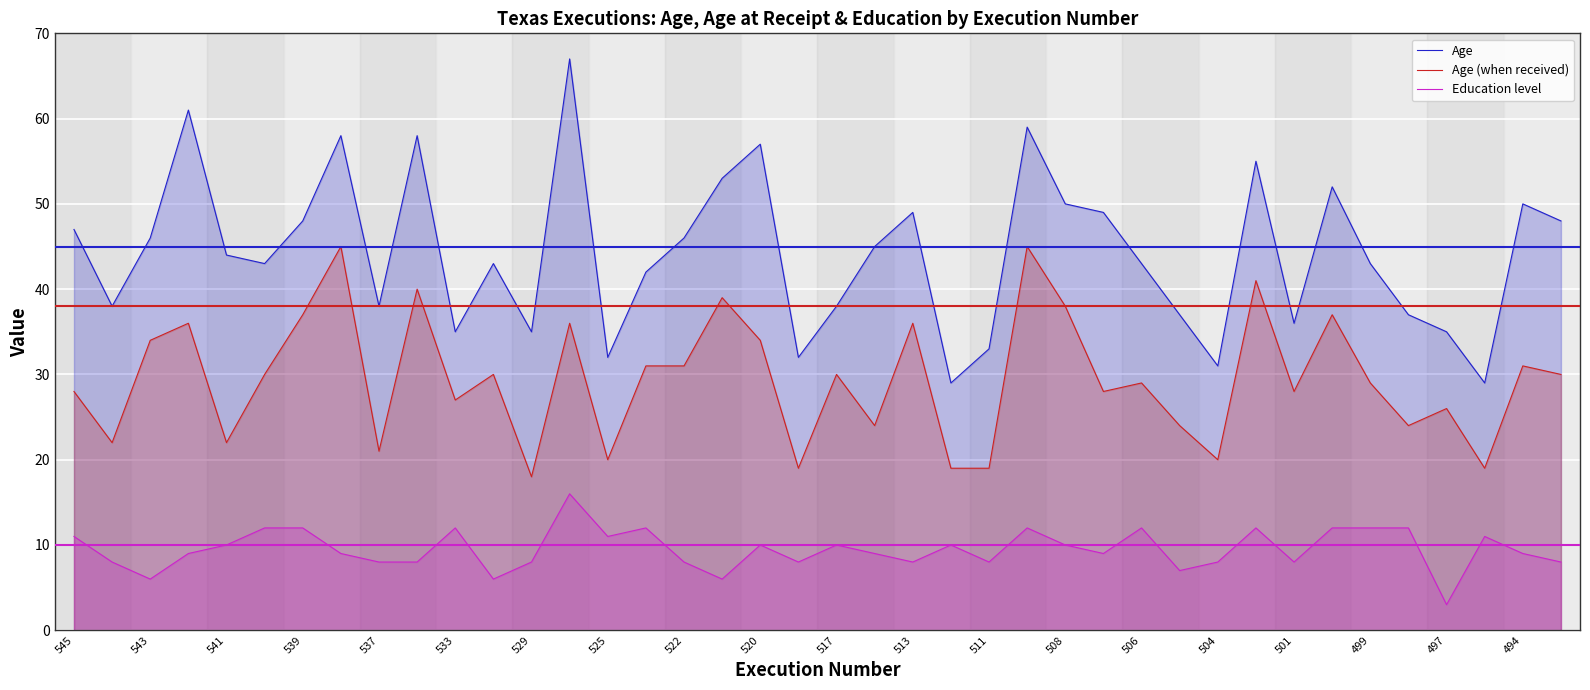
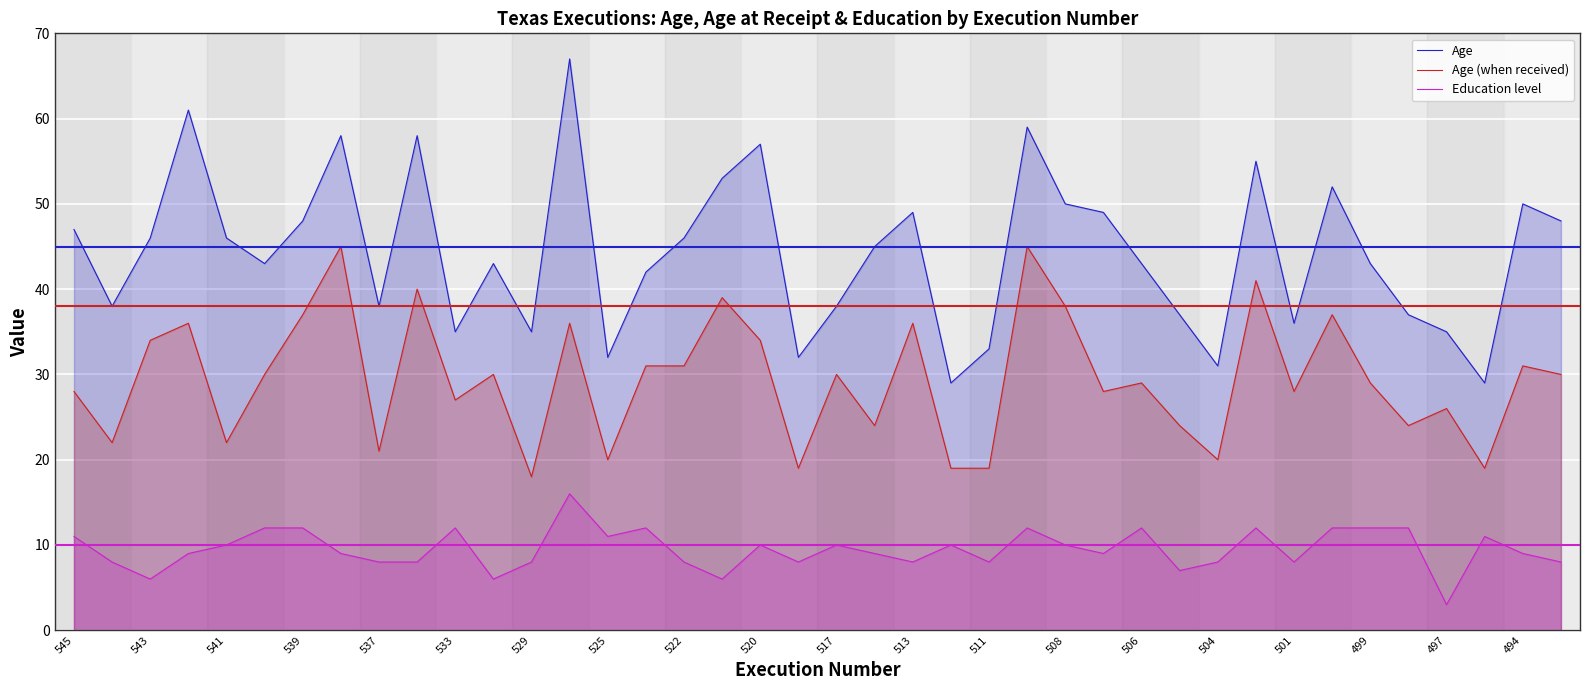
  {
    "Age": {
      "545": 47,
      "543": 46,
-     "541": 44,
+     "541": 46,
      "539": 48,
      "537": 38,
      "533": 35,
      "529": 35,
      "525": 32,
      "522": 46,
      "520": 57,
      "517": 38,
      "513": 49,
      "511": 33,
      "508": 50,
      "506": 43,
      "504": 31,
      "501": 36,
      "499": 43,
      "497": 35,
      "494": 50
    },
    "Age (when received)": {
      "545": 28,
      "543": 34,
      "541": 22,
      "539": 37,
      "537": 21,
      "533": 27,
      "529": 18,
      "525": 20,
      "522": 31,
      "520": 34,
      "517": 30,
      "513": 36,
      "511": 19,
      "508": 38,
      "506": 29,
      "504": 20,
      "501": 28,
      "499": 29,
      "497": 26,
      "494": 31
    },
    "Education level": {
      "545": 11,
      "543": 6,
      "541": 10,
      "539": 12,
      "537": 8,
      "533": 12,
      "529": 8,
      "525": 11,
      "522": 8,
      "520": 10,
      "517": 10,
      "513": 8,
      "511": 8,
      "508": 10,
      "506": 12,
      "504": 8,
      "501": 8,
      "499": 12,
      "497": 3,
      "494": 9
    }
  }
